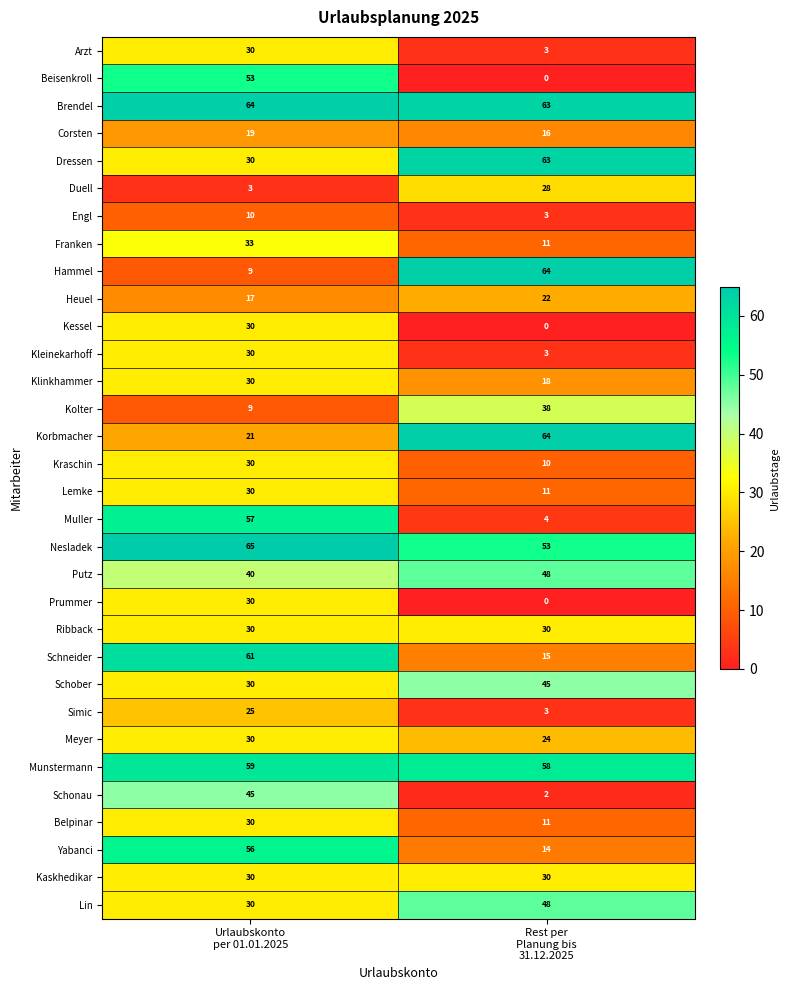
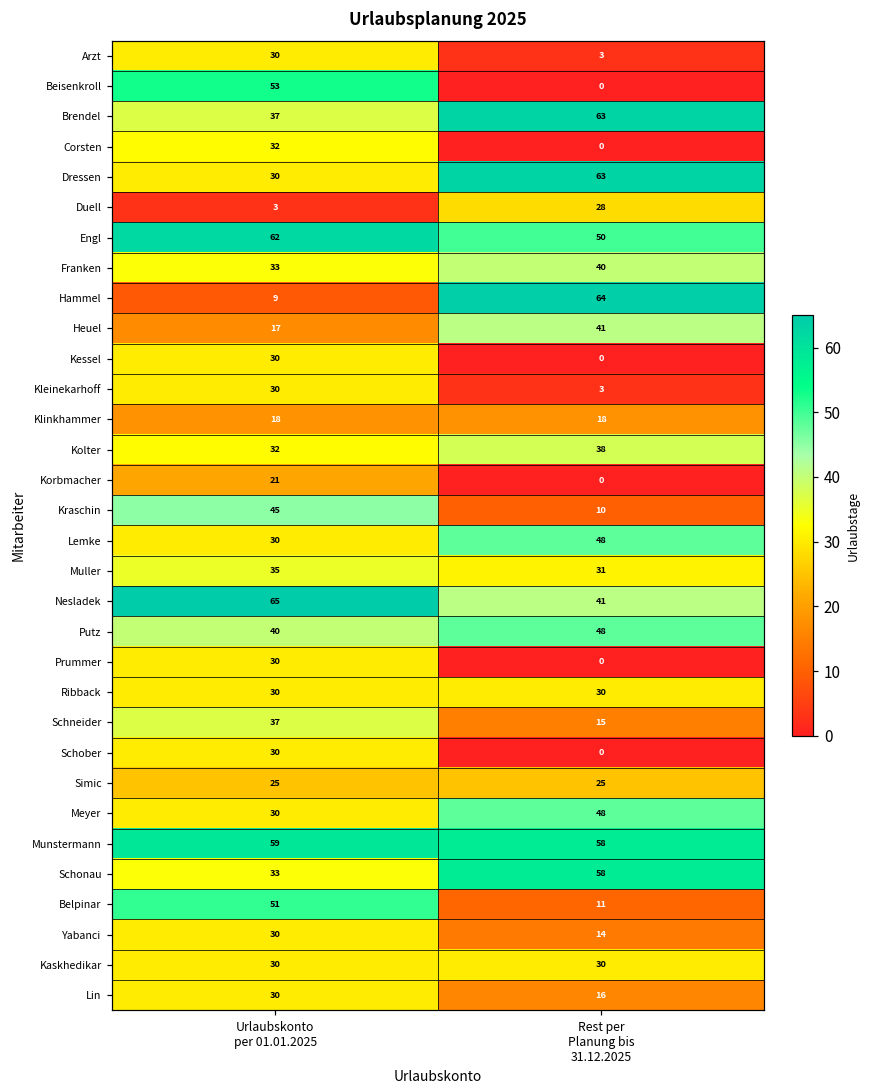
  {
    "Arzt": {
      "Urlaubskonto per 01.01.2025": 30,
      "Rest per Planung bis 31.12.2025": 3
    },
    "Beisenkroll": {
      "Urlaubskonto per 01.01.2025": 53,
      "Rest per Planung bis 31.12.2025": 0
    },
    "Brendel": {
-     "Urlaubskonto per 01.01.2025": 64,
+     "Urlaubskonto per 01.01.2025": 37,
      "Rest per Planung bis 31.12.2025": 63
    },
    "Corsten": {
-     "Urlaubskonto per 01.01.2025": 19,
-     "Rest per Planung bis 31.12.2025": 16
+     "Urlaubskonto per 01.01.2025": 32,
+     "Rest per Planung bis 31.12.2025": 0
    },
    "Dressen": {
      "Urlaubskonto per 01.01.2025": 30,
      "Rest per Planung bis 31.12.2025": 63
    },
    "Duell": {
      "Urlaubskonto per 01.01.2025": 3,
      "Rest per Planung bis 31.12.2025": 28
    },
    "Engl": {
-     "Urlaubskonto per 01.01.2025": 10,
-     "Rest per Planung bis 31.12.2025": 3
+     "Urlaubskonto per 01.01.2025": 62,
+     "Rest per Planung bis 31.12.2025": 50
    },
    "Franken": {
      "Urlaubskonto per 01.01.2025": 33,
-     "Rest per Planung bis 31.12.2025": 11
+     "Rest per Planung bis 31.12.2025": 40
    },
    "Hammel": {
      "Urlaubskonto per 01.01.2025": 9,
      "Rest per Planung bis 31.12.2025": 64
    },
    "Heuel": {
      "Urlaubskonto per 01.01.2025": 17,
-     "Rest per Planung bis 31.12.2025": 22
+     "Rest per Planung bis 31.12.2025": 41
    },
    "Kessel": {
      "Urlaubskonto per 01.01.2025": 30,
      "Rest per Planung bis 31.12.2025": 0
    },
    "Kleinekarhoff": {
      "Urlaubskonto per 01.01.2025": 30,
      "Rest per Planung bis 31.12.2025": 3
    },
    "Klinkhammer": {
-     "Urlaubskonto per 01.01.2025": 30,
+     "Urlaubskonto per 01.01.2025": 18,
      "Rest per Planung bis 31.12.2025": 18
    },
    "Kolter": {
-     "Urlaubskonto per 01.01.2025": 9,
+     "Urlaubskonto per 01.01.2025": 32,
      "Rest per Planung bis 31.12.2025": 38
    },
    "Korbmacher": {
      "Urlaubskonto per 01.01.2025": 21,
-     "Rest per Planung bis 31.12.2025": 64
+     "Rest per Planung bis 31.12.2025": 0
    },
    "Kraschin": {
-     "Urlaubskonto per 01.01.2025": 30,
+     "Urlaubskonto per 01.01.2025": 45,
      "Rest per Planung bis 31.12.2025": 10
    },
    "Lemke": {
      "Urlaubskonto per 01.01.2025": 30,
-     "Rest per Planung bis 31.12.2025": 11
+     "Rest per Planung bis 31.12.2025": 48
    },
    "Muller": {
-     "Urlaubskonto per 01.01.2025": 57,
-     "Rest per Planung bis 31.12.2025": 4
+     "Urlaubskonto per 01.01.2025": 35,
+     "Rest per Planung bis 31.12.2025": 31
    },
    "Nesladek": {
      "Urlaubskonto per 01.01.2025": 65,
-     "Rest per Planung bis 31.12.2025": 53
+     "Rest per Planung bis 31.12.2025": 41
    },
    "Putz": {
      "Urlaubskonto per 01.01.2025": 40,
      "Rest per Planung bis 31.12.2025": 48
    },
    "Prummer": {
      "Urlaubskonto per 01.01.2025": 30,
      "Rest per Planung bis 31.12.2025": 0
    },
    "Ribback": {
      "Urlaubskonto per 01.01.2025": 30,
      "Rest per Planung bis 31.12.2025": 30
    },
    "Schneider": {
-     "Urlaubskonto per 01.01.2025": 61,
+     "Urlaubskonto per 01.01.2025": 37,
      "Rest per Planung bis 31.12.2025": 15
    },
    "Schober": {
      "Urlaubskonto per 01.01.2025": 30,
-     "Rest per Planung bis 31.12.2025": 45
+     "Rest per Planung bis 31.12.2025": 0
    },
    "Simic": {
      "Urlaubskonto per 01.01.2025": 25,
-     "Rest per Planung bis 31.12.2025": 3
+     "Rest per Planung bis 31.12.2025": 25
    },
    "Meyer": {
      "Urlaubskonto per 01.01.2025": 30,
-     "Rest per Planung bis 31.12.2025": 24
+     "Rest per Planung bis 31.12.2025": 48
    },
    "Munstermann": {
      "Urlaubskonto per 01.01.2025": 59,
      "Rest per Planung bis 31.12.2025": 58
    },
    "Schonau": {
-     "Urlaubskonto per 01.01.2025": 45,
-     "Rest per Planung bis 31.12.2025": 2
+     "Urlaubskonto per 01.01.2025": 33,
+     "Rest per Planung bis 31.12.2025": 58
    },
    "Belpinar": {
-     "Urlaubskonto per 01.01.2025": 30,
+     "Urlaubskonto per 01.01.2025": 51,
      "Rest per Planung bis 31.12.2025": 11
    },
    "Yabanci": {
-     "Urlaubskonto per 01.01.2025": 56,
+     "Urlaubskonto per 01.01.2025": 30,
      "Rest per Planung bis 31.12.2025": 14
    },
    "Kaskhedikar": {
      "Urlaubskonto per 01.01.2025": 30,
      "Rest per Planung bis 31.12.2025": 30
    },
    "Lin": {
      "Urlaubskonto per 01.01.2025": 30,
-     "Rest per Planung bis 31.12.2025": 48
+     "Rest per Planung bis 31.12.2025": 16
    }
  }
